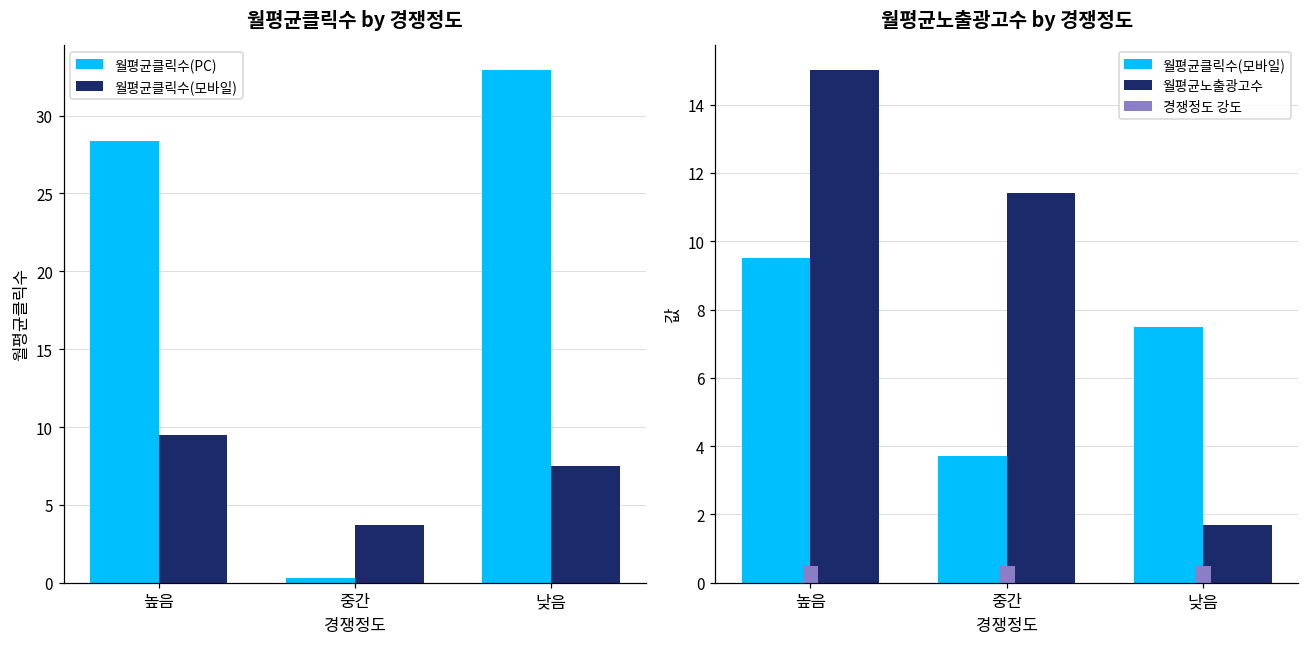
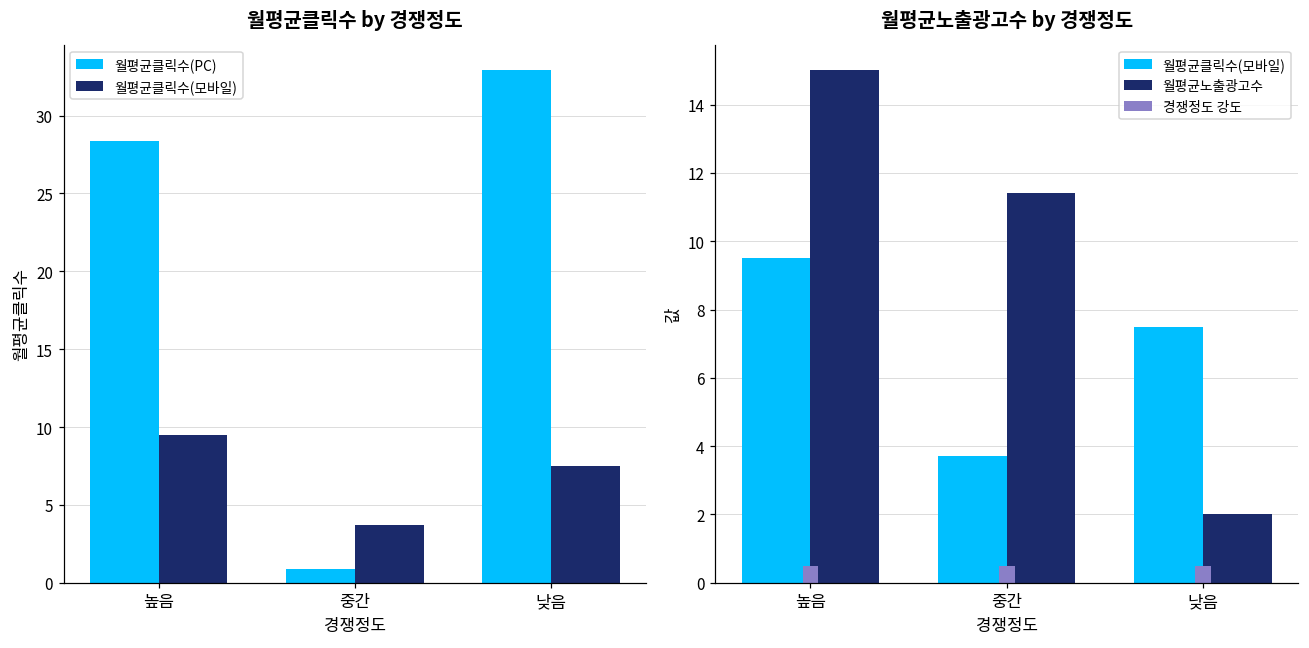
  {
    "월평균클릭수 by 경쟁정도": {
      "월평균클릭수(PC)": {
        "높음": 28.4,
-       "중간": 0.3,
+       "중간": 0.9,
        "낮음": 32.9
      }
    },
    "월평균노출광고수 by 경쟁정도": {
      "월평균클릭수(모바일)": {
        "높음": 9.5,
        "중간": 3.7,
        "낮음": 7.5
      },
      "월평균노출광고수": {
        "높음": 15.0,
        "중간": 11.4,
-       "낮음": 1.7
+       "낮음": 2.0
      },
      "경쟁정도 강도": {
        "높음": 0.5,
        "중간": 0.5,
        "낮음": 0.5
      }
    }
  }
